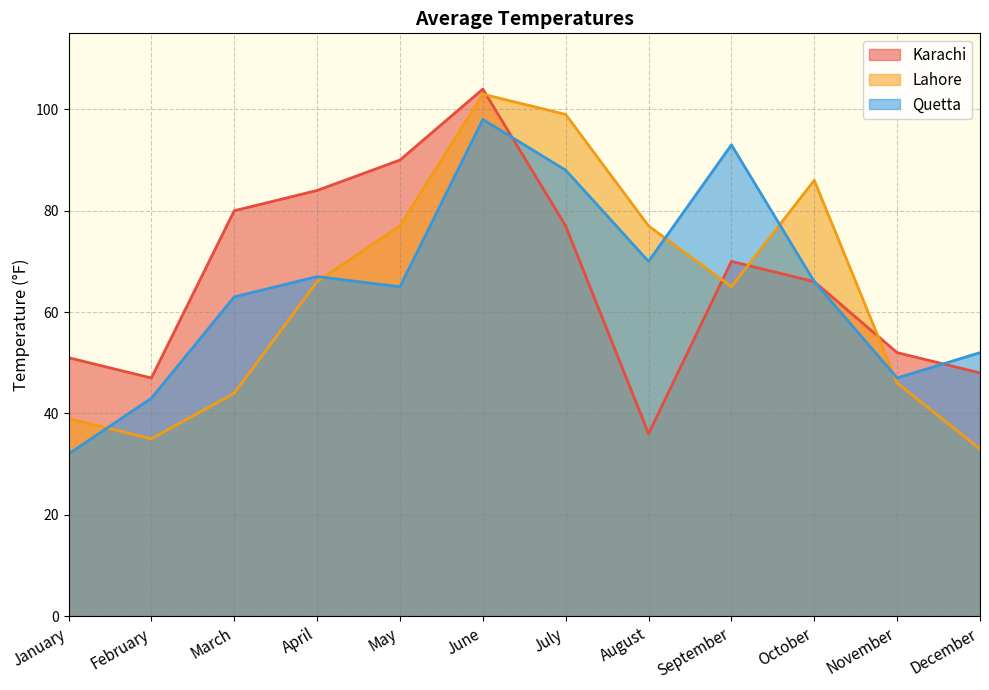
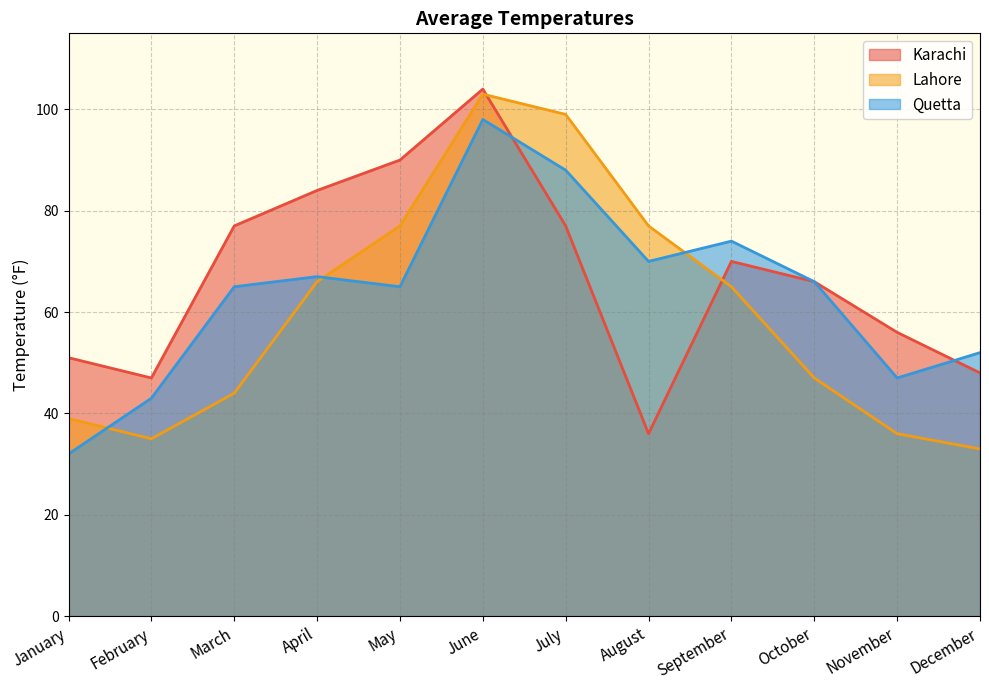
  {
    "Karachi": {
      "January": 51,
      "February": 47,
-     "March": 80,
+     "March": 77,
      "April": 84,
      "May": 90,
      "June": 104,
      "July": 77,
      "August": 36,
      "September": 70,
-     "November": 52,
+     "November": 56,
      "December": 48
    },
    "Lahore": {
      "January": 39,
      "February": 35,
      "March": 44,
      "April": 66,
      "May": 77,
      "June": 103,
      "July": 99,
      "August": 77,
      "September": 65,
-     "October": 86,
-     "November": 46,
+     "October": 47,
+     "November": 36,
      "December": 33
    },
    "Quetta": {
      "January": 32,
      "February": 43,
-     "March": 63,
+     "March": 65,
      "April": 67,
      "May": 65,
      "June": 98,
      "July": 88,
      "August": 70,
-     "September": 93,
+     "September": 74,
      "November": 47,
      "December": 52
    }
  }
